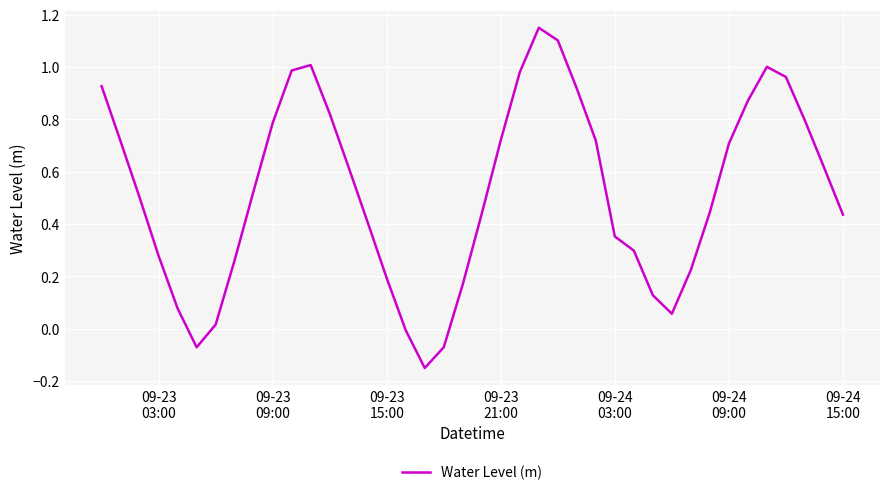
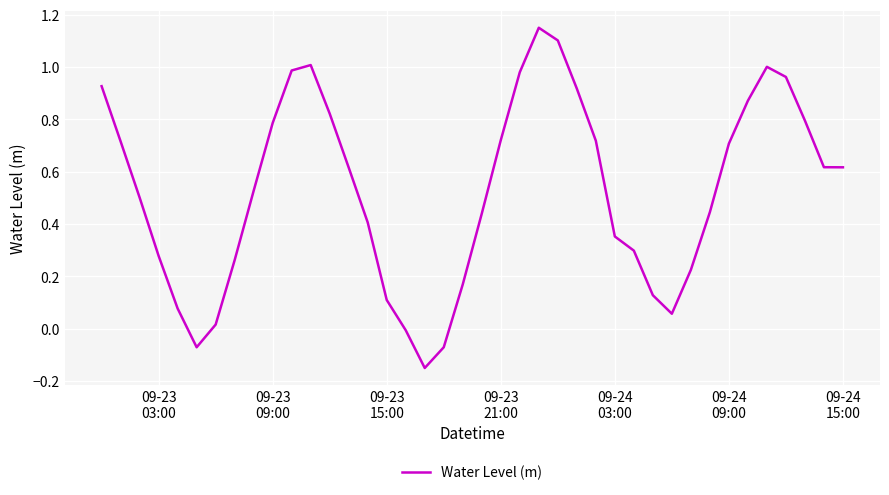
  {
    "09-23 03:00": 0.28,
    "09-23 09:00": 0.79,
-   "09-23 15:00": 0.19,
+   "09-23 15:00": 0.11,
    "09-23 21:00": 0.72,
    "09-24 03:00": 0.35,
    "09-24 09:00": 0.71,
-   "09-24 15:00": 0.44
+   "09-24 15:00": 0.62
  }
